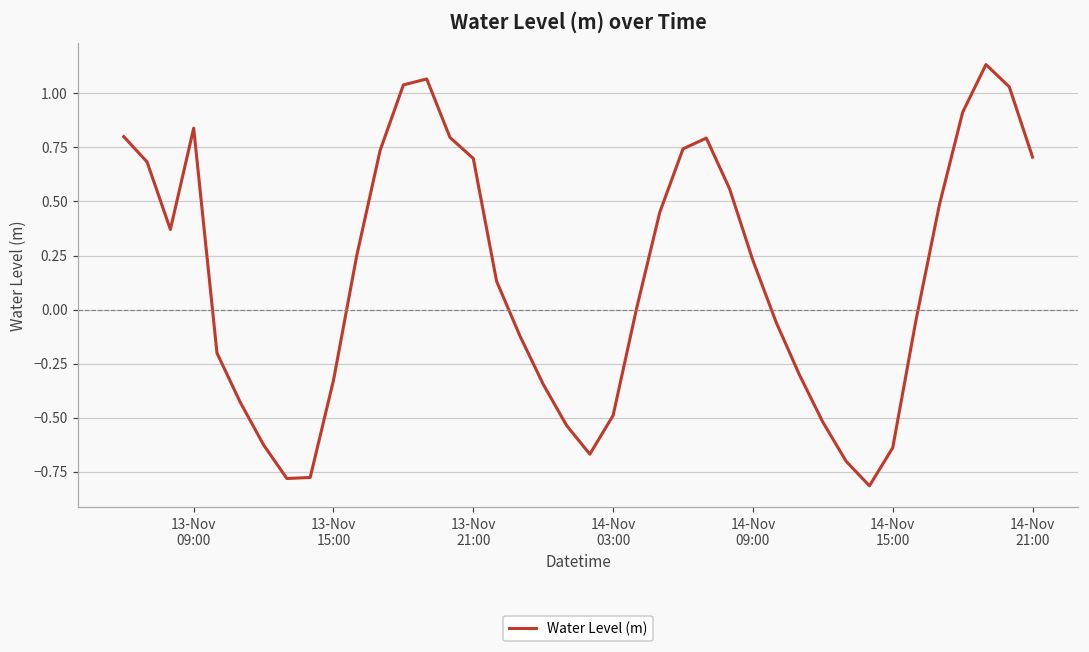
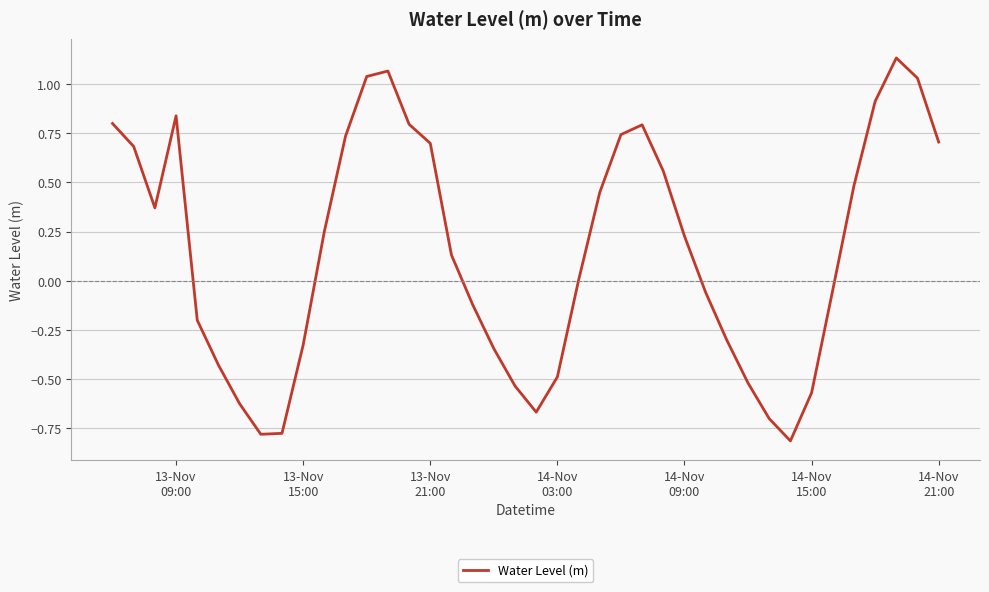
  {
    "13-Nov 09:00": 0.84,
    "13-Nov 15:00": -0.33,
    "13-Nov 21:00": 0.70,
    "14-Nov 03:00": -0.49,
    "14-Nov 09:00": 0.23,
-   "14-Nov 15:00": -0.64,
+   "14-Nov 15:00": -0.57,
    "14-Nov 21:00": 0.71
  }
